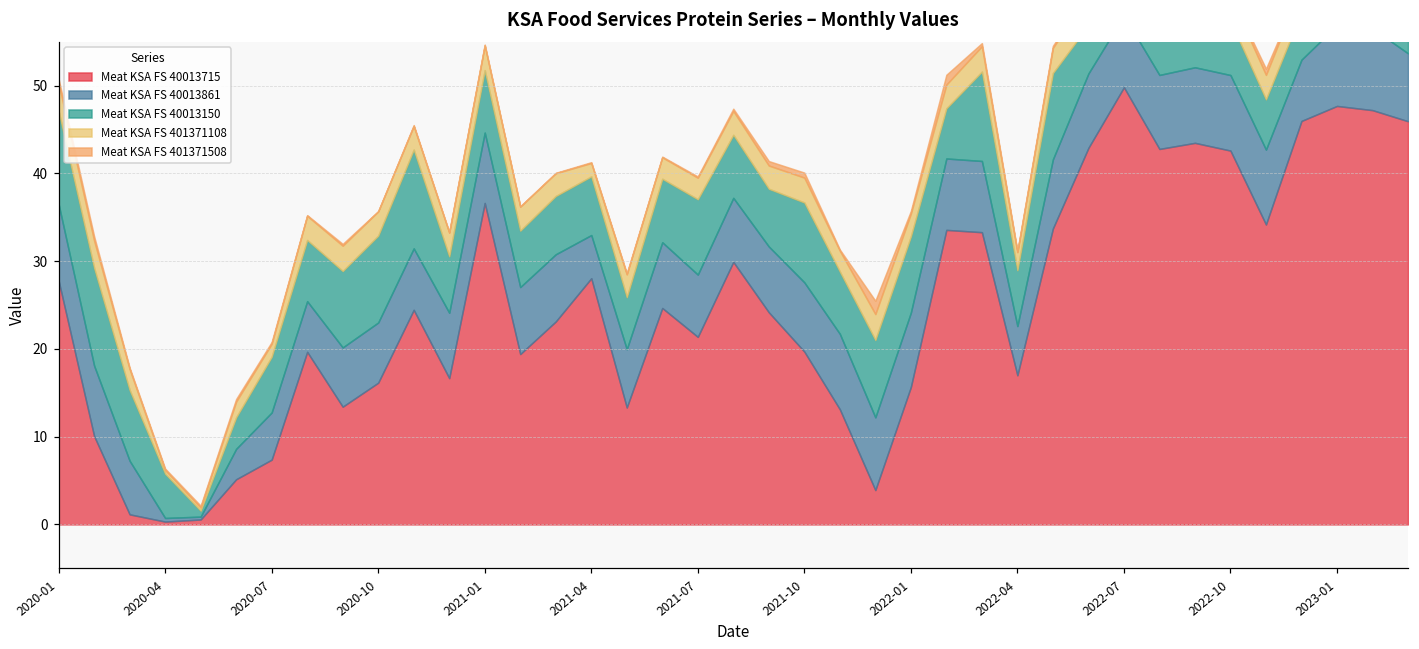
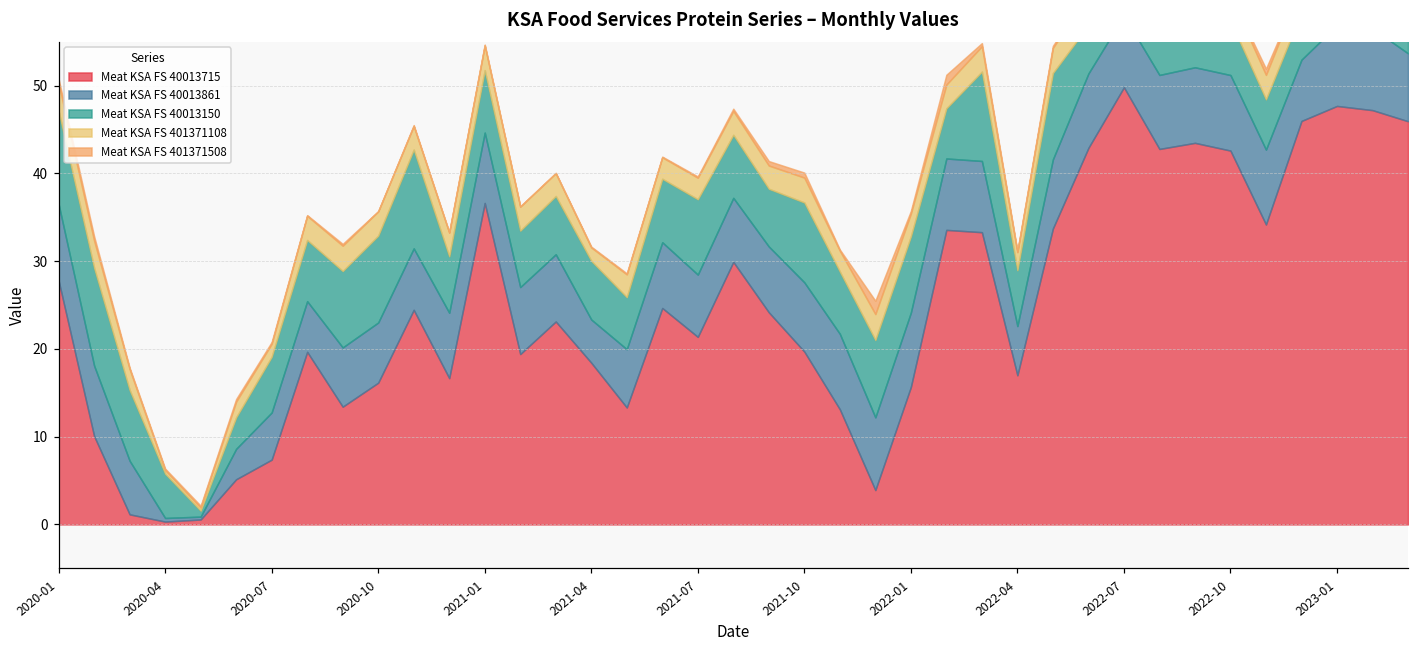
  {
    "Meat KSA FS 40013715": {
      "2020-01": 28,
      "2020-04": 0,
      "2020-07": 7,
      "2020-10": 16,
      "2021-01": 37,
-     "2021-04": 28,
+     "2021-04": 18,
      "2021-07": 21,
      "2021-10": 20,
      "2022-01": 16,
      "2022-04": 17,
      "2022-07": 50,
      "2022-10": 43,
      "2023-01": 48
    }
  }
